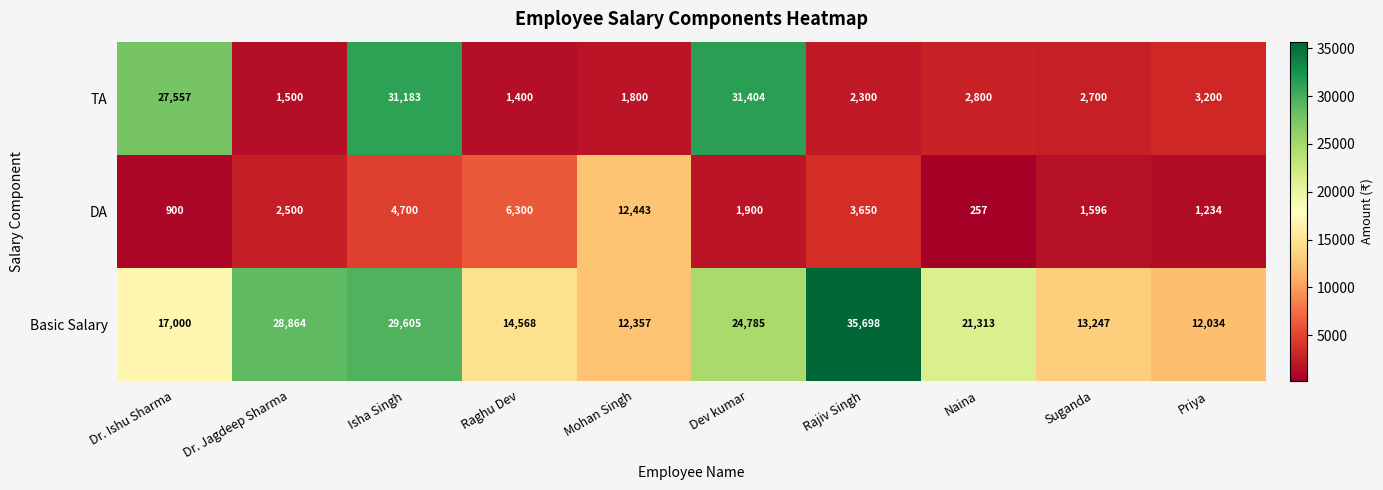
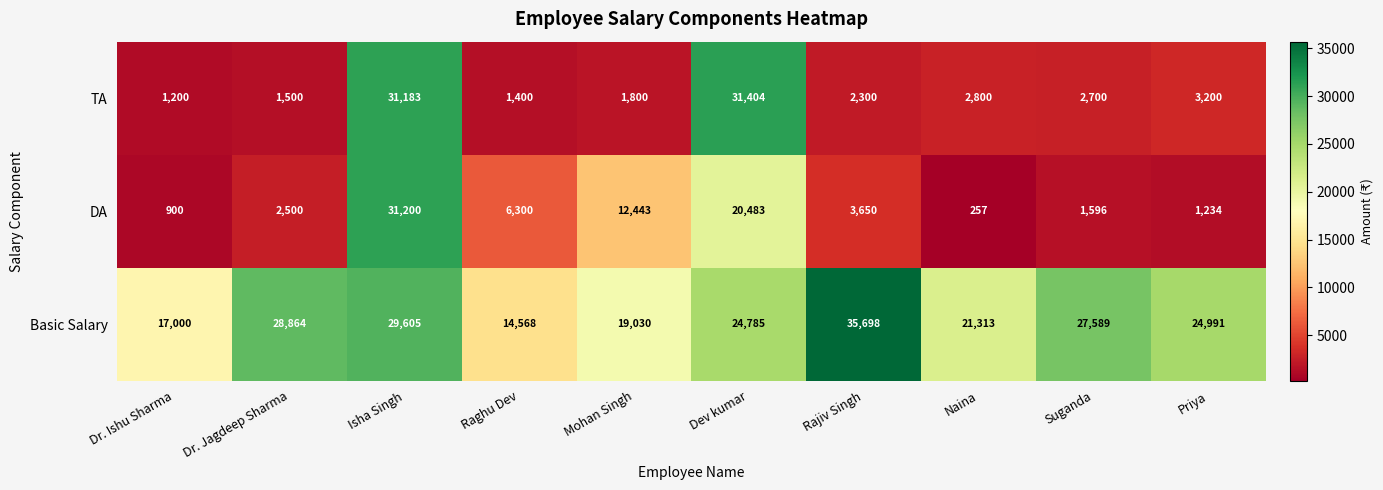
  {
    "TA": {
-     "Dr. Ishu Sharma": "27,557",
+     "Dr. Ishu Sharma": "1,200",
      "Dr. Jagdeep Sharma": "1,500",
      "Isha Singh": "31,183",
      "Raghu Dev": "1,400",
      "Mohan Singh": "1,800",
      "Dev kumar": "31,404",
      "Rajiv Singh": "2,300",
      "Naina": "2,800",
      "Suganda": "2,700",
      "Priya": "3,200"
    },
    "DA": {
      "Dr. Ishu Sharma": "900",
      "Dr. Jagdeep Sharma": "2,500",
-     "Isha Singh": "4,700",
+     "Isha Singh": "31,200",
      "Raghu Dev": "6,300",
      "Mohan Singh": "12,443",
-     "Dev kumar": "1,900",
+     "Dev kumar": "20,483",
      "Rajiv Singh": "3,650",
      "Naina": "257",
      "Suganda": "1,596",
      "Priya": "1,234"
    },
    "Basic Salary": {
      "Dr. Ishu Sharma": "17,000",
      "Dr. Jagdeep Sharma": "28,864",
      "Isha Singh": "29,605",
      "Raghu Dev": "14,568",
-     "Mohan Singh": "12,357",
+     "Mohan Singh": "19,030",
      "Dev kumar": "24,785",
      "Rajiv Singh": "35,698",
      "Naina": "21,313",
-     "Suganda": "13,247",
-     "Priya": "12,034"
+     "Suganda": "27,589",
+     "Priya": "24,991"
    }
  }
